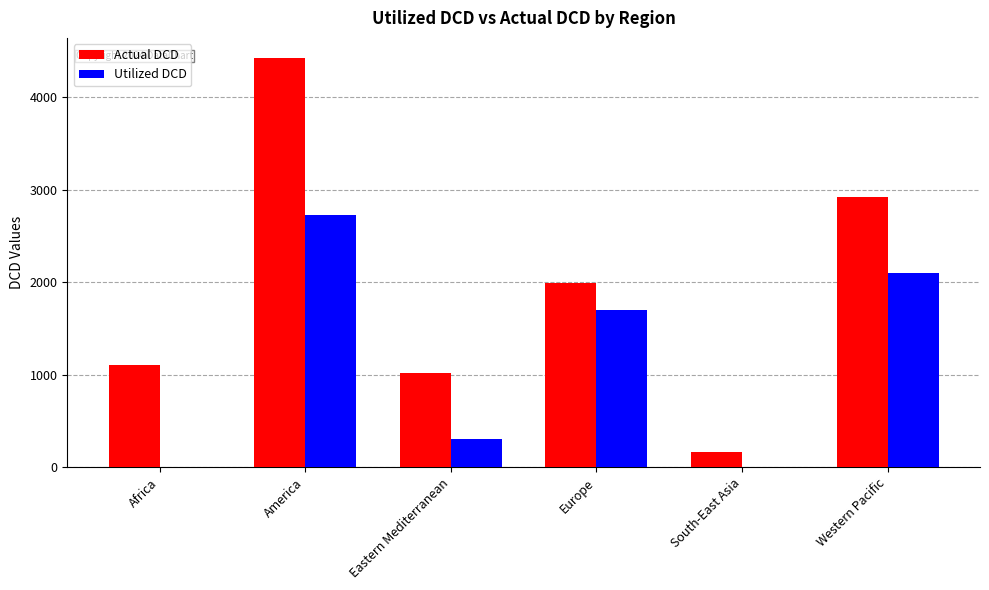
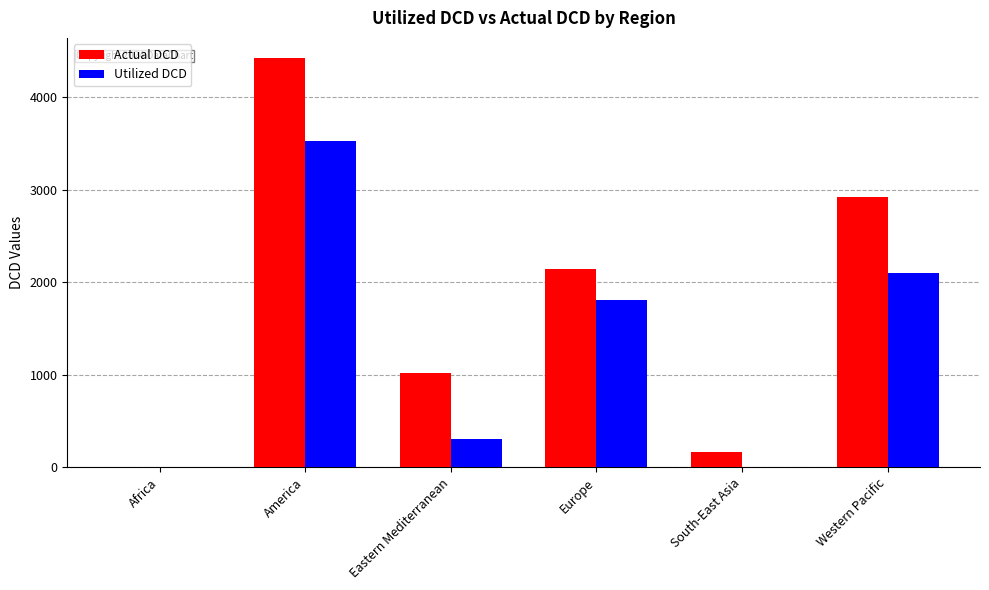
  {
    "Actual DCD": {
-     "Africa": 1100,
+     "Africa": 0,
      "America": 4400,
      "Eastern Mediterranean": 1000,
-     "Europe": 2000,
+     "Europe": 2100,
      "South-East Asia": 200,
      "Western Pacific": 2900
    },
    "Utilized DCD": {
      "Africa": 0,
-     "America": 2700,
+     "America": 3500,
      "Eastern Mediterranean": 300,
-     "Europe": 1700,
+     "Europe": 1800,
      "South-East Asia": 0,
      "Western Pacific": 2100
    }
  }
